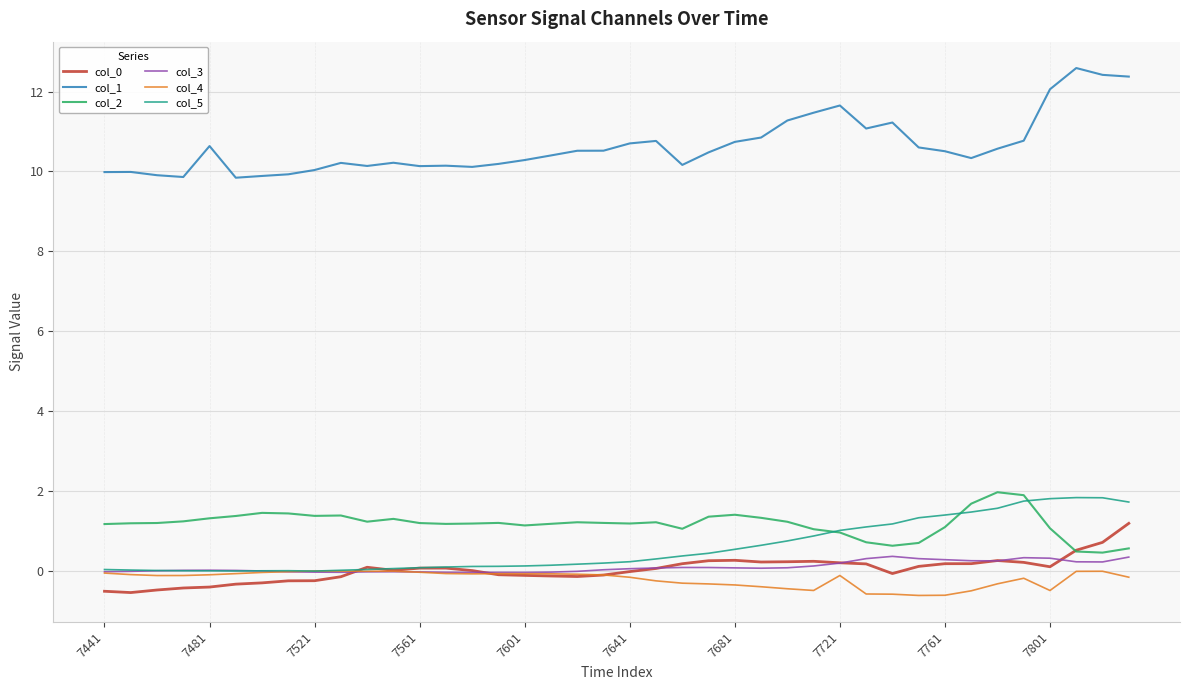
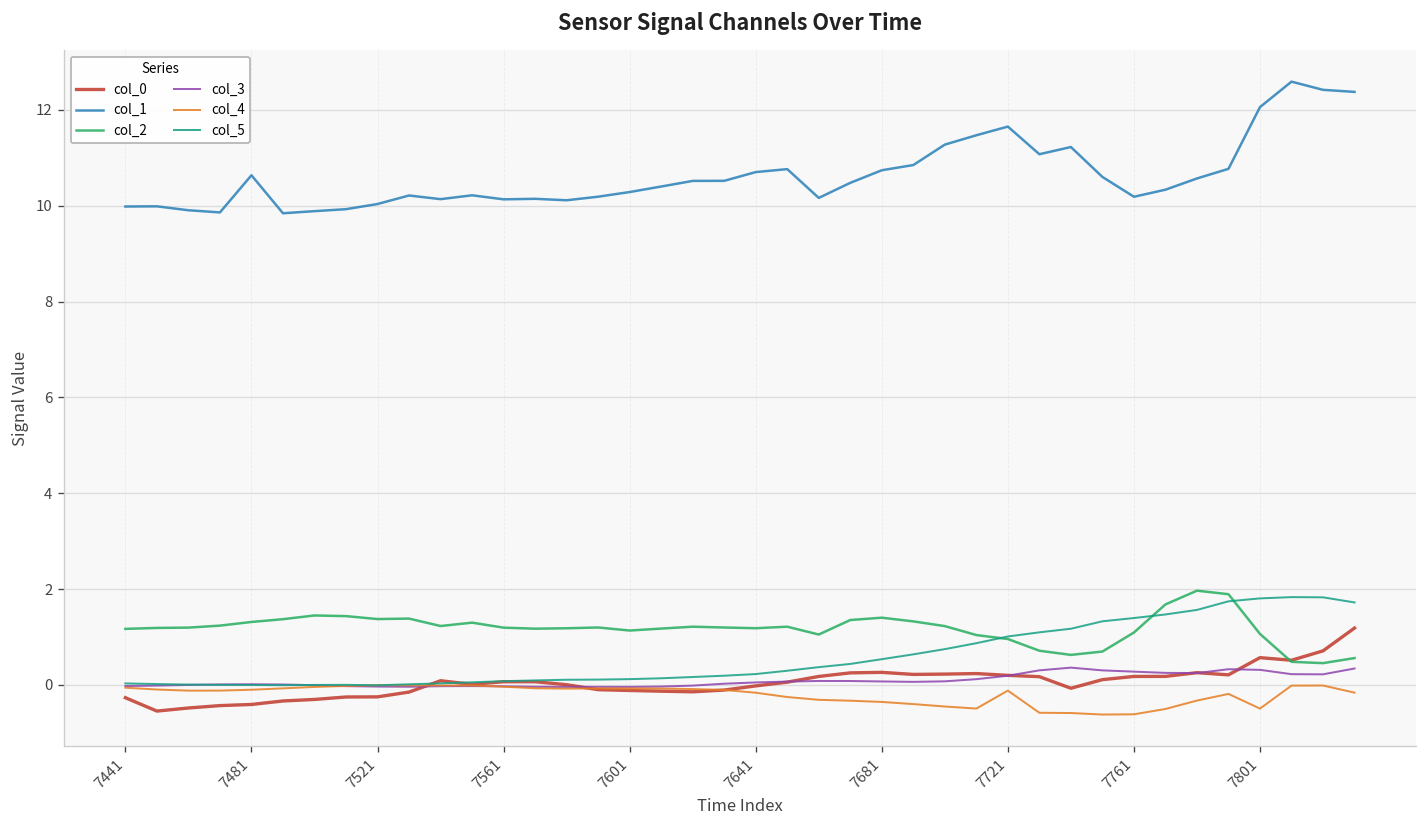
  {
    "col_0": {
-     "7441": -0.5,
+     "7441": -0.3,
      "7481": -0.4,
      "7521": -0.2,
      "7641": 0.0,
      "7681": 0.3,
      "7761": 0.2,
-     "7801": 0.1
+     "7801": 0.6
    },
    "col_1": {
      "7441": 10.0,
      "7481": 10.6,
      "7521": 10.0,
      "7561": 10.1,
      "7601": 10.3,
      "7641": 10.7,
      "7681": 10.7,
      "7721": 11.7,
-     "7761": 10.5,
+     "7761": 10.2,
      "7801": 12.1
    },
    "col_3": {
      "7641": 0.1,
      "7681": 0.1,
      "7761": 0.3,
      "7801": 0.3
    },
    "col_4": {
      "7481": -0.1,
      "7641": -0.2,
      "7681": -0.4,
      "7721": -0.1,
      "7761": -0.6,
      "7801": -0.5
    }
  }
